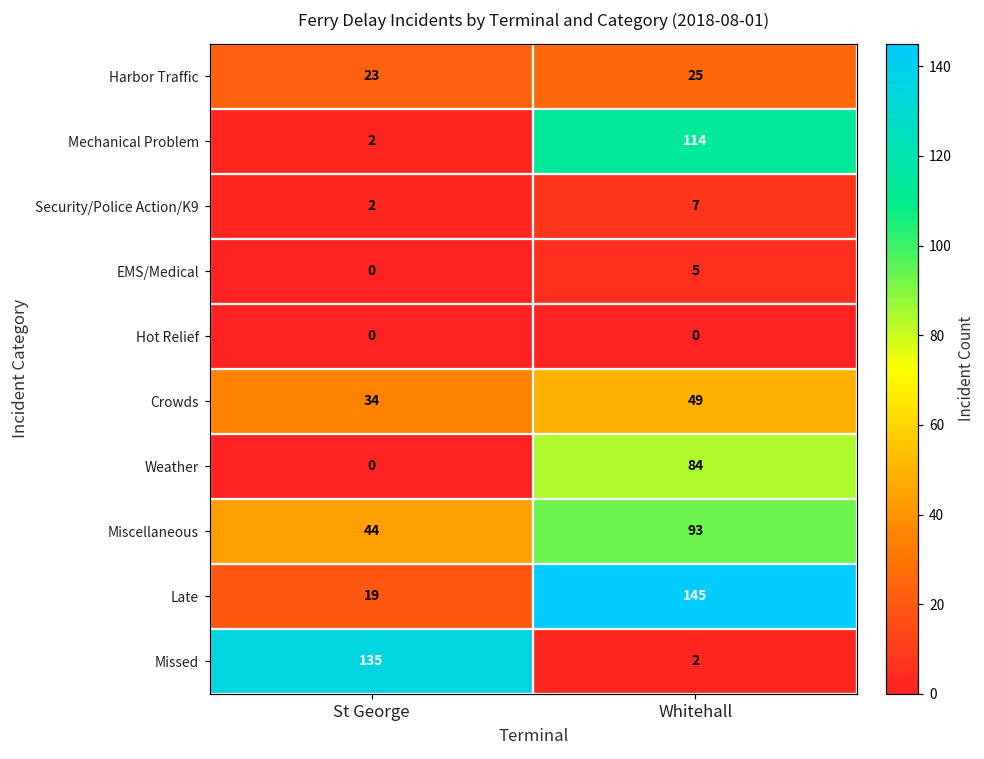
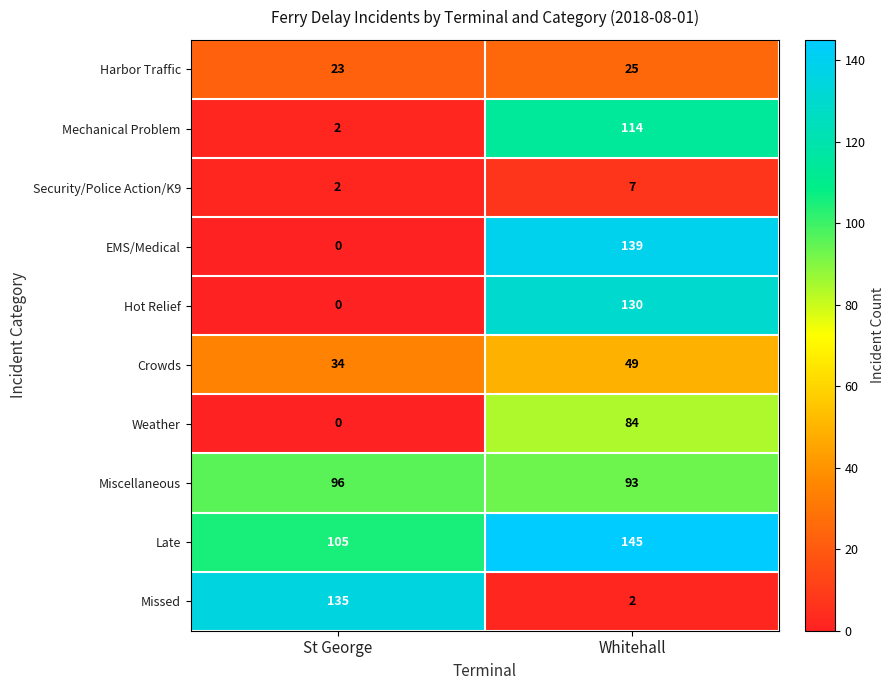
  {
    "Harbor Traffic": {
      "St George": 23,
      "Whitehall": 25
    },
    "Mechanical Problem": {
      "St George": 2,
      "Whitehall": 114
    },
    "Security/Police Action/K9": {
      "St George": 2,
      "Whitehall": 7
    },
    "EMS/Medical": {
      "St George": 0,
-     "Whitehall": 5
+     "Whitehall": 139
    },
    "Hot Relief": {
      "St George": 0,
-     "Whitehall": 0
+     "Whitehall": 130
    },
    "Crowds": {
      "St George": 34,
      "Whitehall": 49
    },
    "Weather": {
      "St George": 0,
      "Whitehall": 84
    },
    "Miscellaneous": {
-     "St George": 44,
+     "St George": 96,
      "Whitehall": 93
    },
    "Late": {
-     "St George": 19,
+     "St George": 105,
      "Whitehall": 145
    },
    "Missed": {
      "St George": 135,
      "Whitehall": 2
    }
  }
